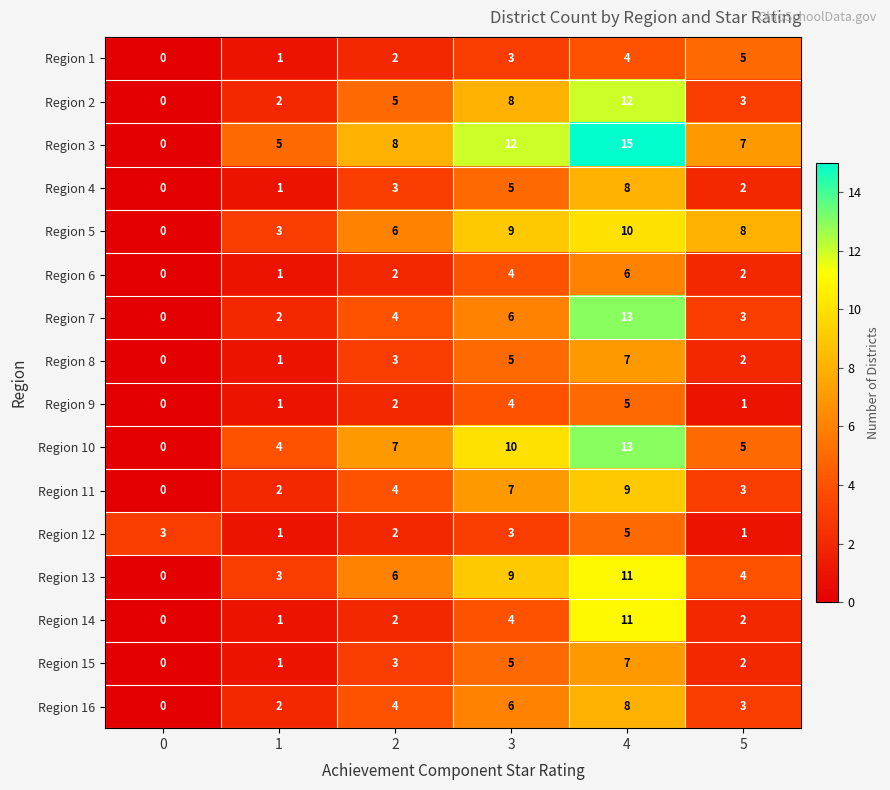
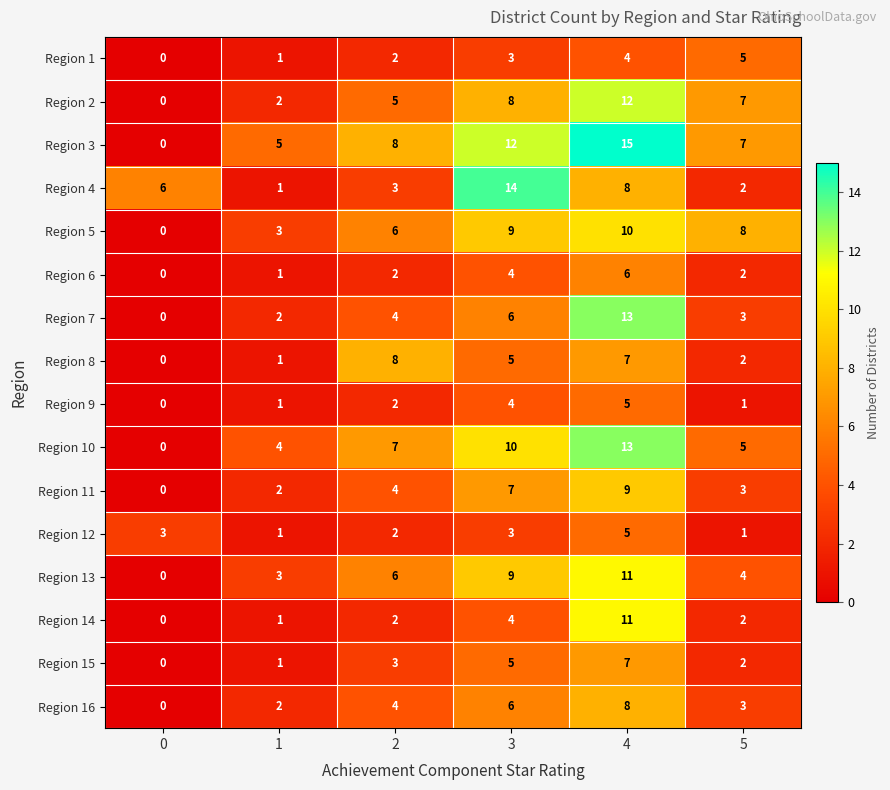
  {
    "Region 1": {
      "0": 0,
      "1": 1,
      "2": 2,
      "3": 3,
      "4": 4,
      "5": 5
    },
    "Region 2": {
      "0": 0,
      "1": 2,
      "2": 5,
      "3": 8,
      "4": 12,
-     "5": 3
+     "5": 7
    },
    "Region 3": {
      "0": 0,
      "1": 5,
      "2": 8,
      "3": 12,
      "4": 15,
      "5": 7
    },
    "Region 4": {
-     "0": 0,
+     "0": 6,
      "1": 1,
      "2": 3,
-     "3": 5,
+     "3": 14,
      "4": 8,
      "5": 2
    },
    "Region 5": {
      "0": 0,
      "1": 3,
      "2": 6,
      "3": 9,
      "4": 10,
      "5": 8
    },
    "Region 6": {
      "0": 0,
      "1": 1,
      "2": 2,
      "3": 4,
      "4": 6,
      "5": 2
    },
    "Region 7": {
      "0": 0,
      "1": 2,
      "2": 4,
      "3": 6,
      "4": 13,
      "5": 3
    },
    "Region 8": {
      "0": 0,
      "1": 1,
-     "2": 3,
+     "2": 8,
      "3": 5,
      "4": 7,
      "5": 2
    },
    "Region 9": {
      "0": 0,
      "1": 1,
      "2": 2,
      "3": 4,
      "4": 5,
      "5": 1
    },
    "Region 10": {
      "0": 0,
      "1": 4,
      "2": 7,
      "3": 10,
      "4": 13,
      "5": 5
    },
    "Region 11": {
      "0": 0,
      "1": 2,
      "2": 4,
      "3": 7,
      "4": 9,
      "5": 3
    },
    "Region 12": {
      "0": 3,
      "1": 1,
      "2": 2,
      "3": 3,
      "4": 5,
      "5": 1
    },
    "Region 13": {
      "0": 0,
      "1": 3,
      "2": 6,
      "3": 9,
      "4": 11,
      "5": 4
    },
    "Region 14": {
      "0": 0,
      "1": 1,
      "2": 2,
      "3": 4,
      "4": 11,
      "5": 2
    },
    "Region 15": {
      "0": 0,
      "1": 1,
      "2": 3,
      "3": 5,
      "4": 7,
      "5": 2
    },
    "Region 16": {
      "0": 0,
      "1": 2,
      "2": 4,
      "3": 6,
      "4": 8,
      "5": 3
    }
  }
